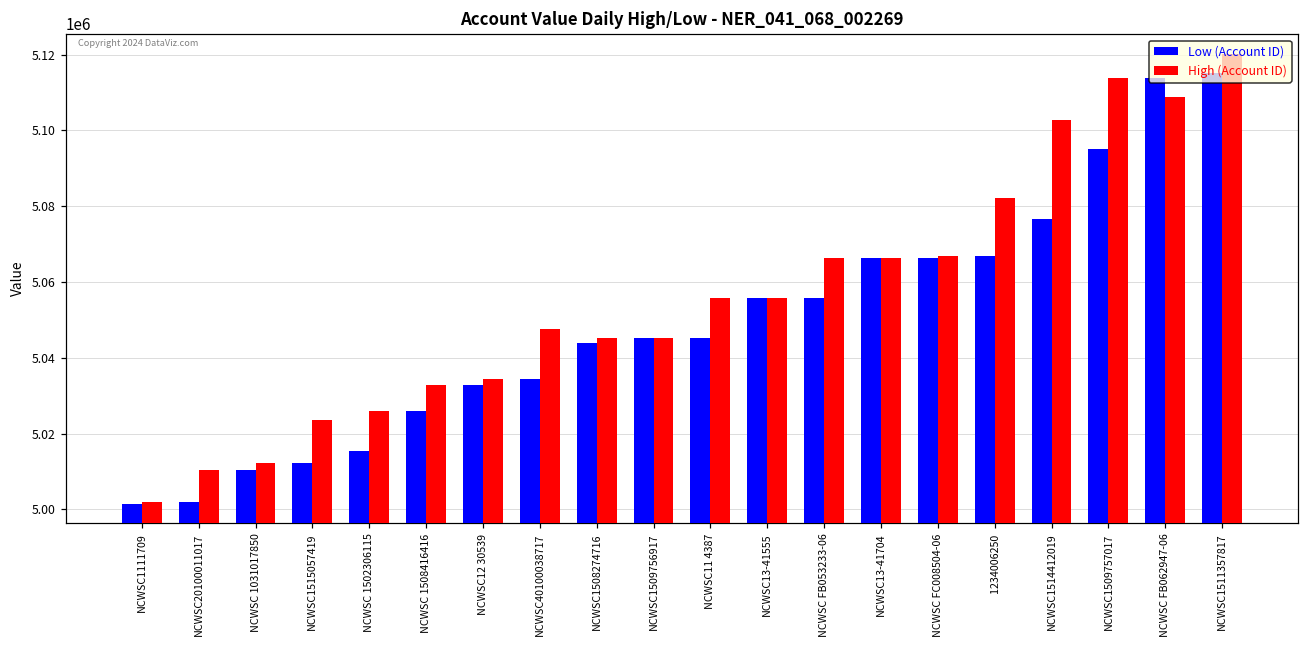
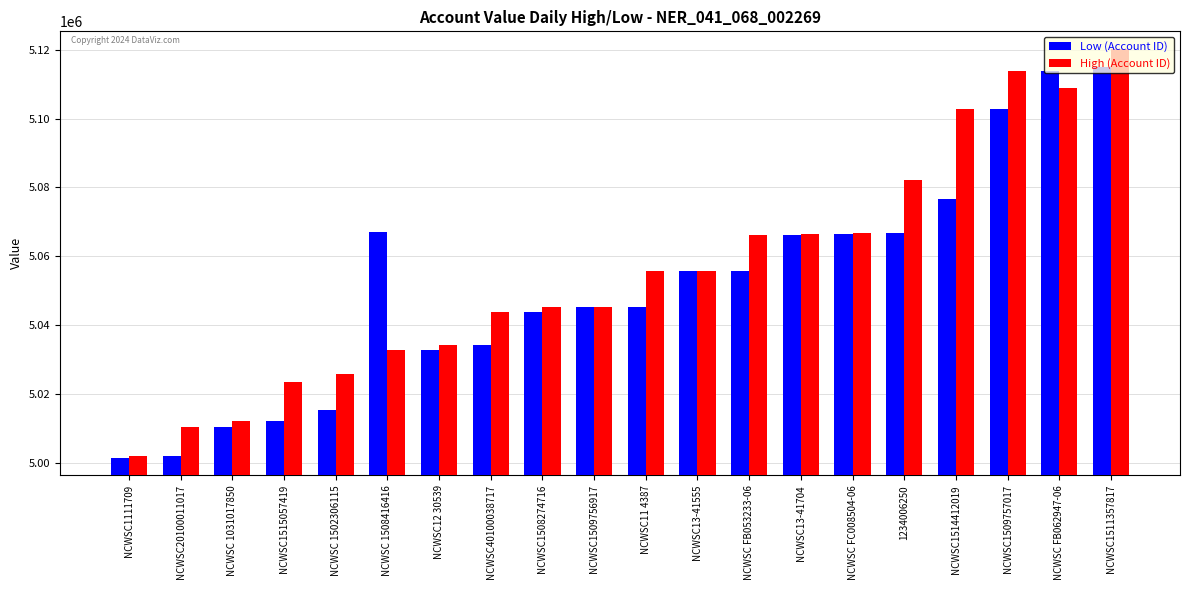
  {
    "Low (Account ID)": {
      "NCWSC1111709": 5001000,
      "NCWSC20100011017": 5002000,
      "NCWSC 1031017850": 5010000,
      "NCWSC1515057419": 5012000,
      "NCWSC 1502306115": 5016000,
-     "NCWSC 1508416416": 5026000,
+     "NCWSC 1508416416": 5067000,
      "NCWSC12 30539": 5033000,
      "NCWSC40100038717": 5034000,
      "NCWSC1508274716": 5044000,
      "NCWSC1509756917": 5045000,
      "NCWSC11 4387": 5045000,
      "NCWSC13-41555": 5056000,
      "NCWSC FB053233-06": 5056000,
      "NCWSC13-41704": 5066000,
      "NCWSC FC008504-06": 5066000,
      "1234006250": 5067000,
      "NCWSC1514412019": 5077000,
-     "NCWSC1509757017": 5095000
+     "NCWSC1509757017": 5103000
    },
    "High (Account ID)": {
      "NCWSC1111709": 5002000,
      "NCWSC20100011017": 5010000,
      "NCWSC 1031017850": 5012000,
      "NCWSC1515057419": 5023000,
      "NCWSC 1502306115": 5026000,
      "NCWSC 1508416416": 5033000,
      "NCWSC12 30539": 5034000,
-     "NCWSC40100038717": 5048000,
+     "NCWSC40100038717": 5044000,
      "NCWSC1508274716": 5045000,
      "NCWSC1509756917": 5045000,
      "NCWSC11 4387": 5056000,
      "NCWSC13-41555": 5056000,
      "NCWSC FB053233-06": 5066000,
      "NCWSC13-41704": 5066000,
      "NCWSC FC008504-06": 5067000,
      "1234006250": 5082000,
      "NCWSC1514412019": 5103000,
      "NCWSC1509757017": 5114000,
      "NCWSC FB062947-06": 5109000
    }
  }
